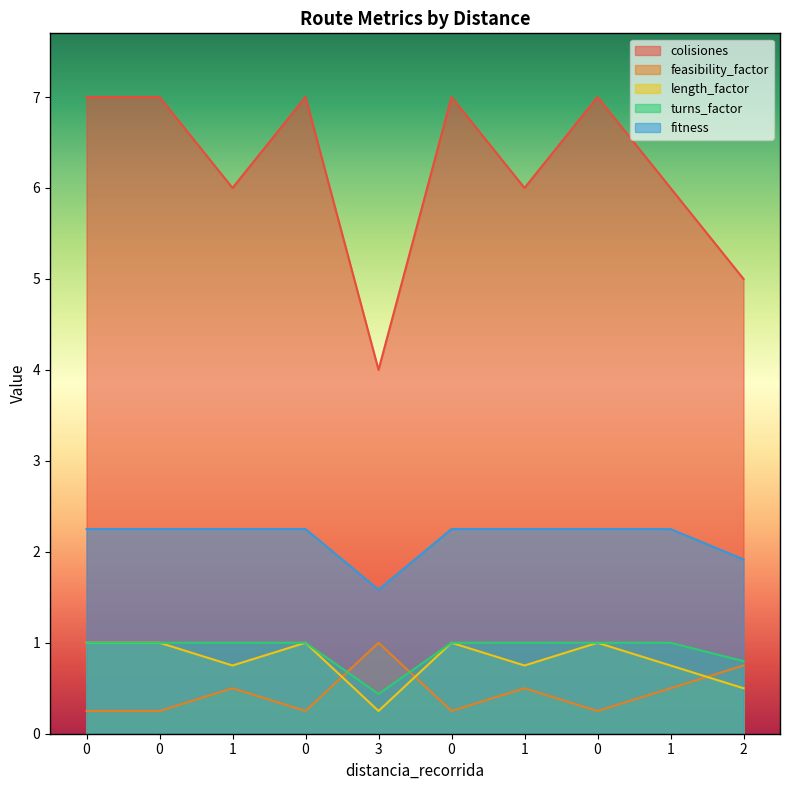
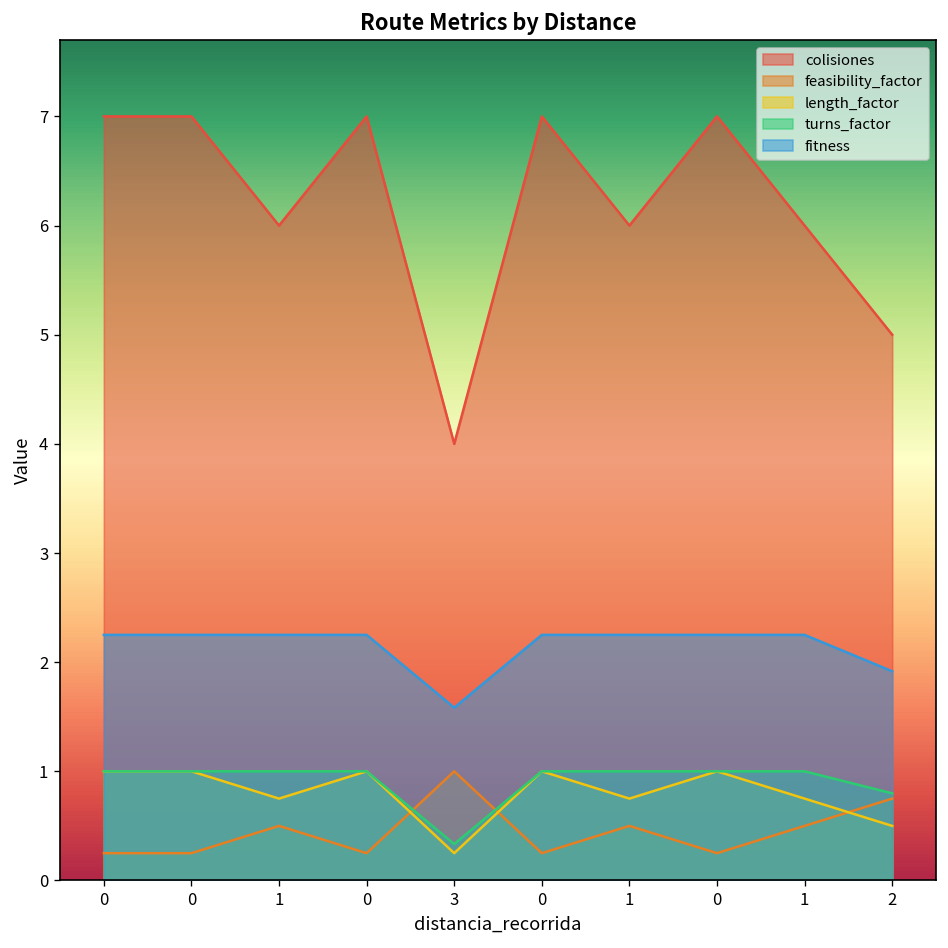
  {
    "length_factor": {
      "3": 0.3,
      "2": 0.5
    },
    "turns_factor": {
-     "3": 0.4,
+     "3": 0.3,
      "2": 0.8
    },
    "fitness": {
      "3": 1.6,
      "2": 1.9
    }
  }
